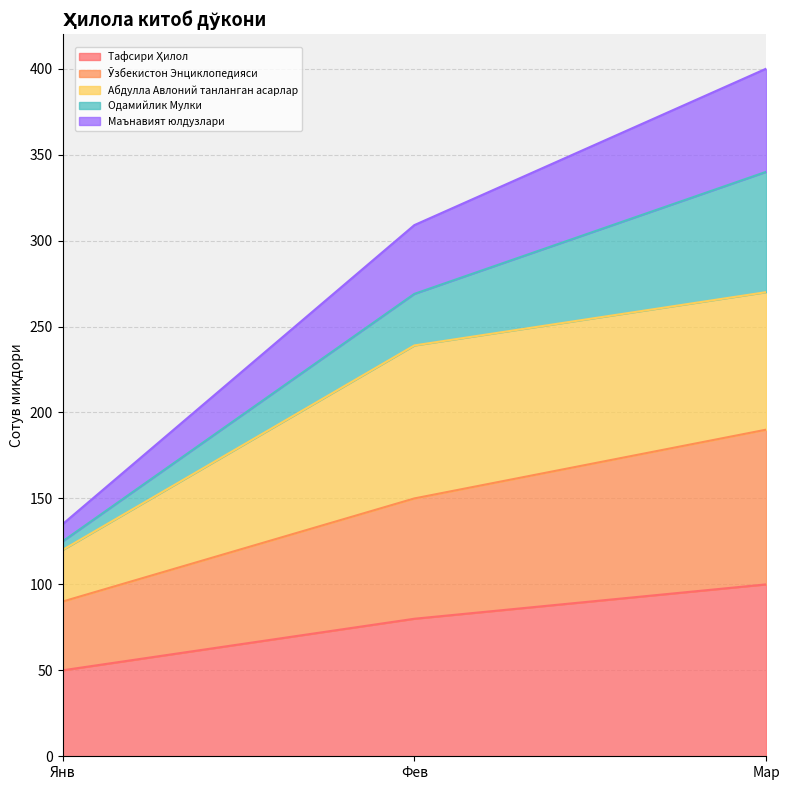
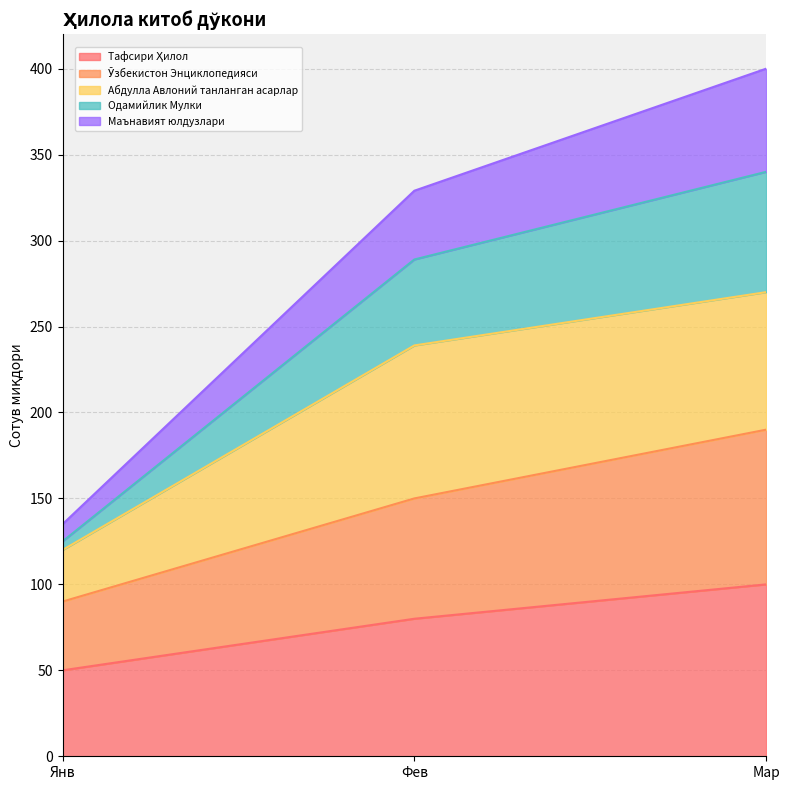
  {
    "Абдулла Авлоний танланган асарлар": {
      "Янв": 30,
      "Фев": 89,
      "Мар": 80
    },
    "Одамийлик Мулки": {
      "Янв": 5,
-     "Фев": 30,
+     "Фев": 50,
      "Мар": 70
    },
    "Маънавият юлдузлари": {
      "Янв": 10,
      "Фев": 40,
      "Мар": 60
    }
  }
